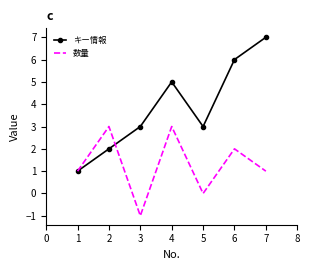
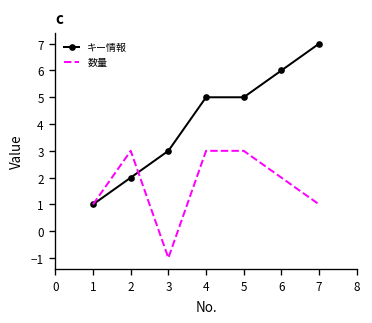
  {
    "キー情報": {
      "2": 2,
      "3": 3,
      "4": 5,
-     "5": 3,
+     "5": 5,
      "6": 6,
      "7": 7
    },
    "数量": {
      "2": 3,
      "3": -1,
      "4": 3,
-     "5": 0,
+     "5": 3,
      "6": 2,
      "7": 1
    }
  }
